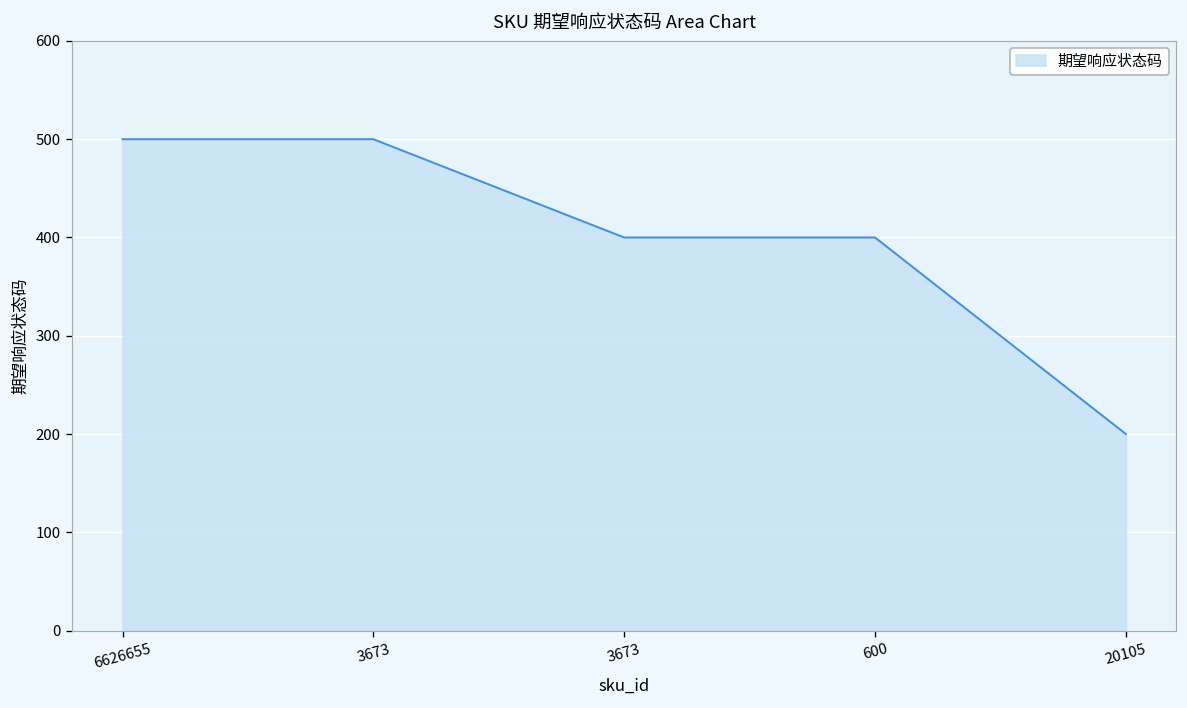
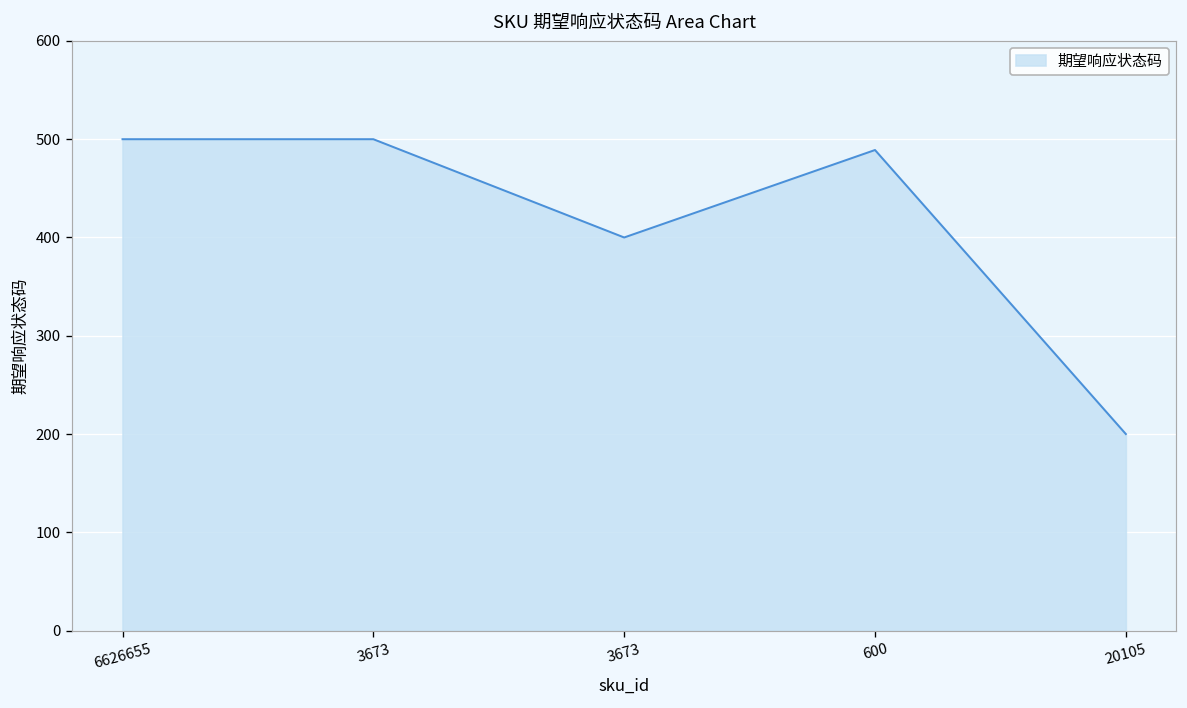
  {
    "6626655": 500,
-   "600": 400,
+   "600": 490,
    "20105": 200
  }
